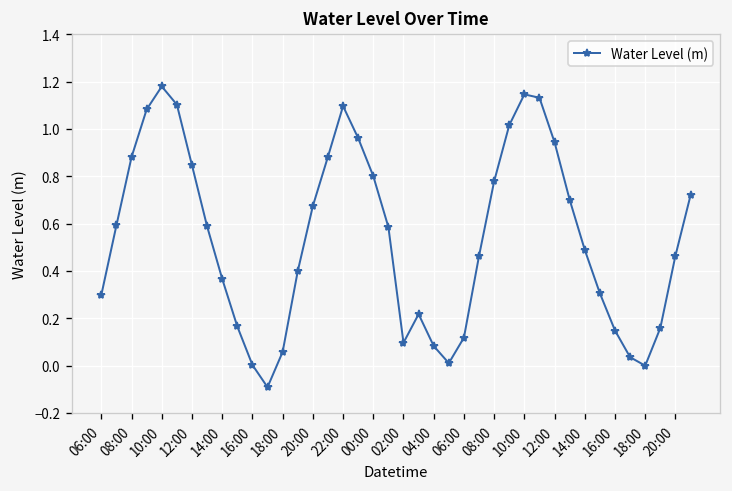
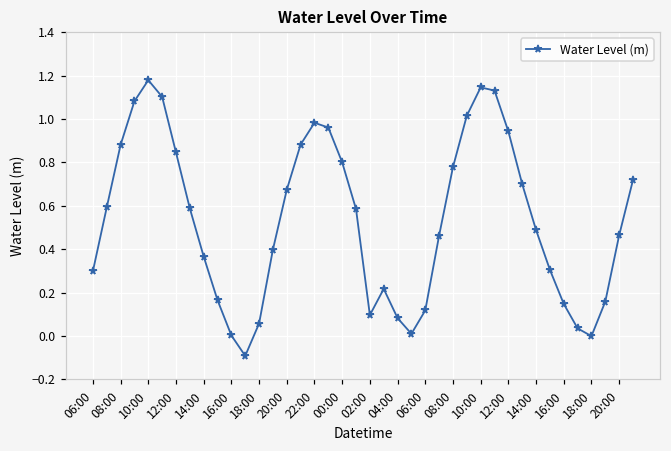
  {
-   "22:00": 1.10,
+   "22:00": 0.98,
    "00:00": 0.80,
    "02:00": 0.10,
    "04:00": 0.08
  }
